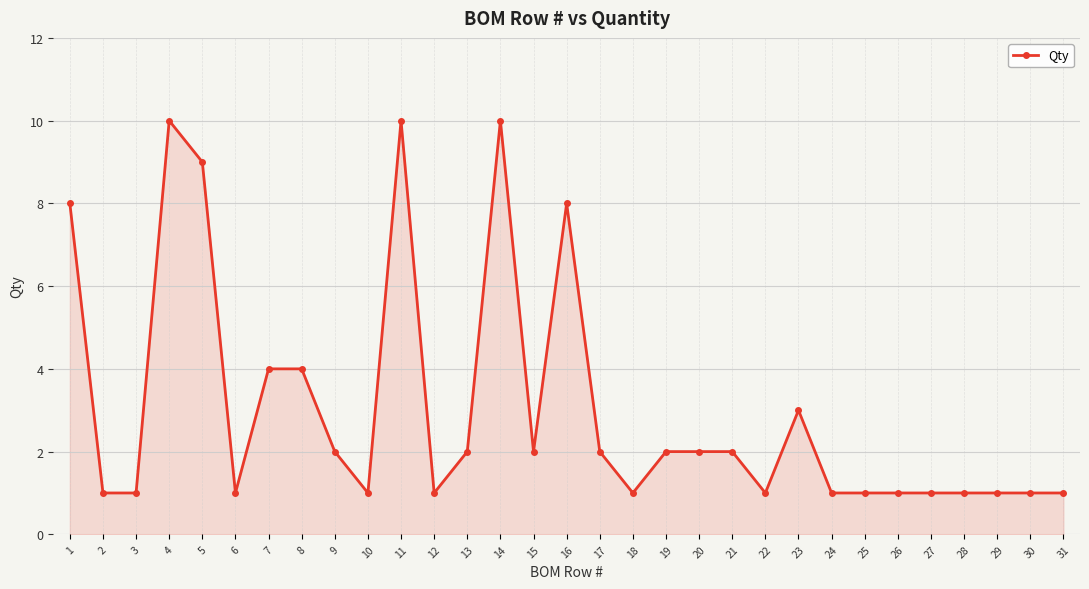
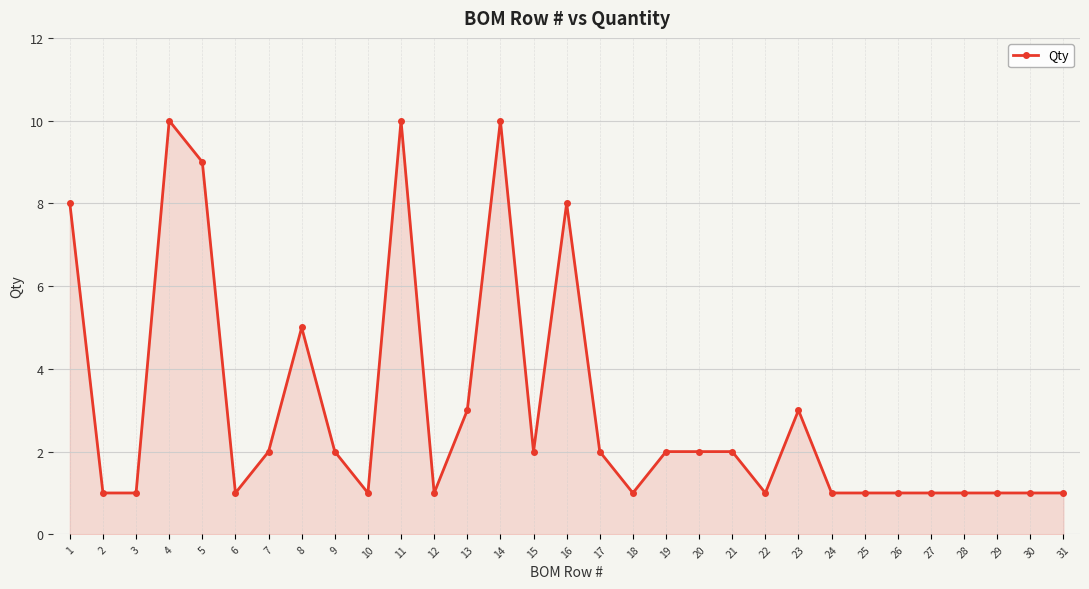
  {
    "1": 8,
    "2": 1,
    "3": 1,
    "4": 10,
    "5": 9,
    "6": 1,
-   "7": 4,
-   "8": 4,
+   "7": 2,
+   "8": 5,
    "9": 2,
    "10": 1,
    "11": 10,
    "12": 1,
-   "13": 2,
+   "13": 3,
    "14": 10,
    "15": 2,
    "16": 8,
    "17": 2,
    "18": 1,
    "19": 2,
    "20": 2,
    "21": 2,
    "22": 1,
    "23": 3,
    "24": 1,
    "25": 1,
    "26": 1,
    "27": 1,
    "28": 1,
    "29": 1,
    "30": 1,
    "31": 1
  }
